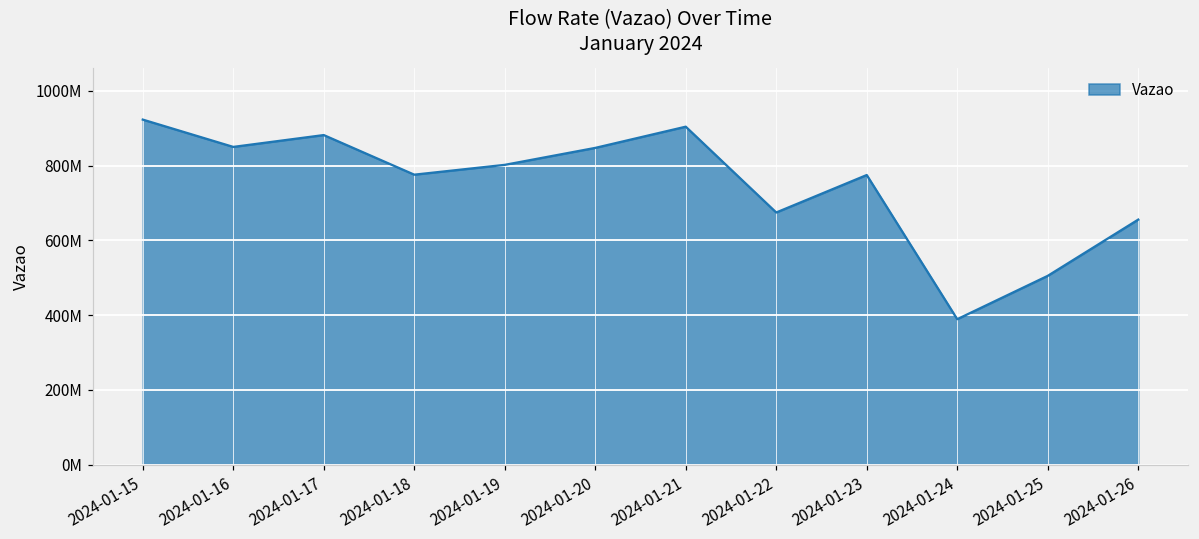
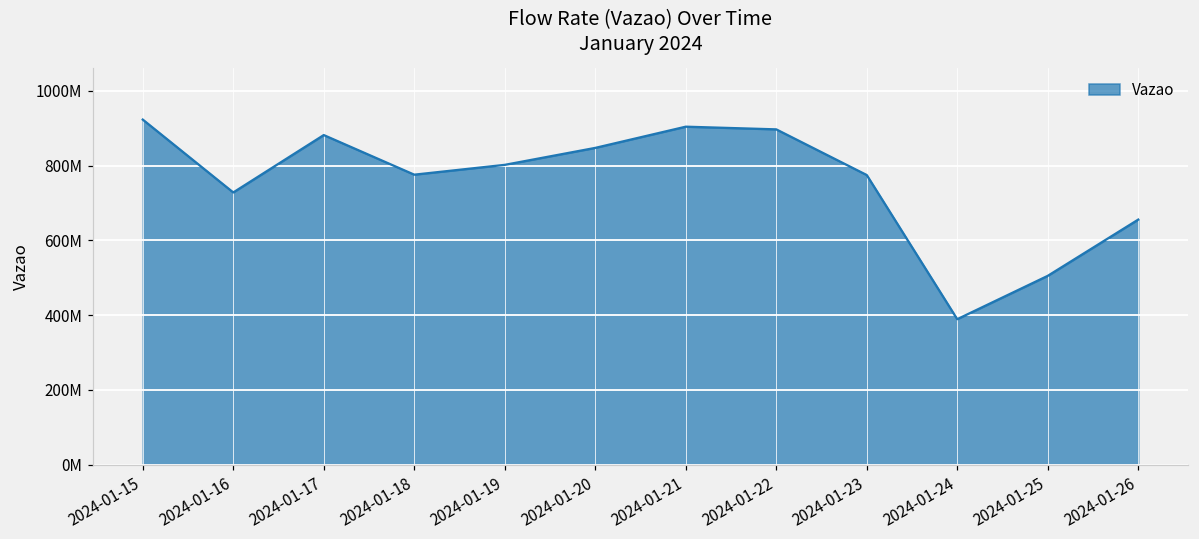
  {
    "2024-01-15": 920000000,
-   "2024-01-16": 850000000,
+   "2024-01-16": 730000000,
    "2024-01-17": 880000000,
    "2024-01-18": 780000000,
    "2024-01-19": 800000000,
    "2024-01-20": 850000000,
    "2024-01-21": 900000000,
-   "2024-01-22": 670000000,
+   "2024-01-22": 900000000,
    "2024-01-23": 770000000,
    "2024-01-24": 390000000,
    "2024-01-25": 510000000,
    "2024-01-26": 660000000
  }
